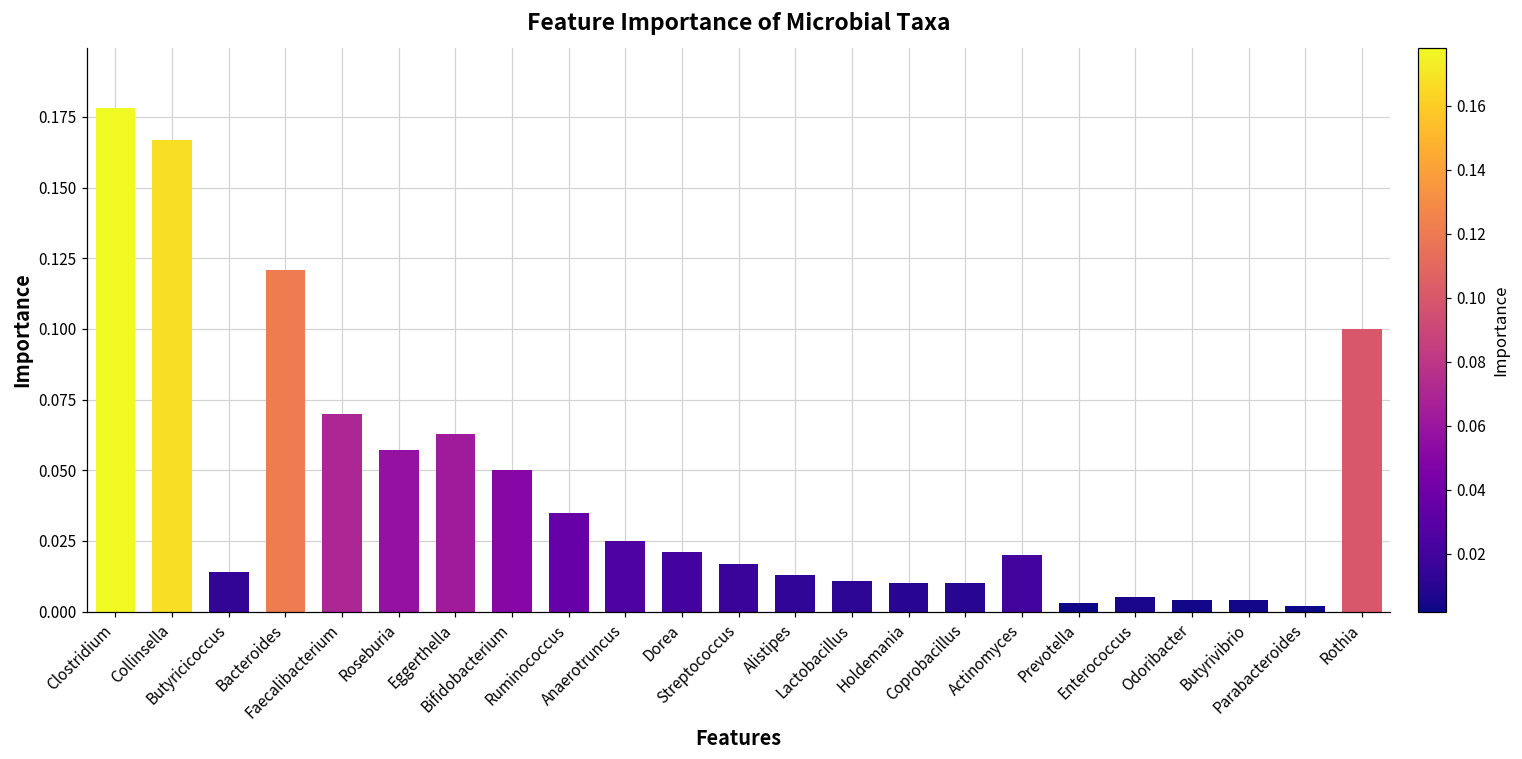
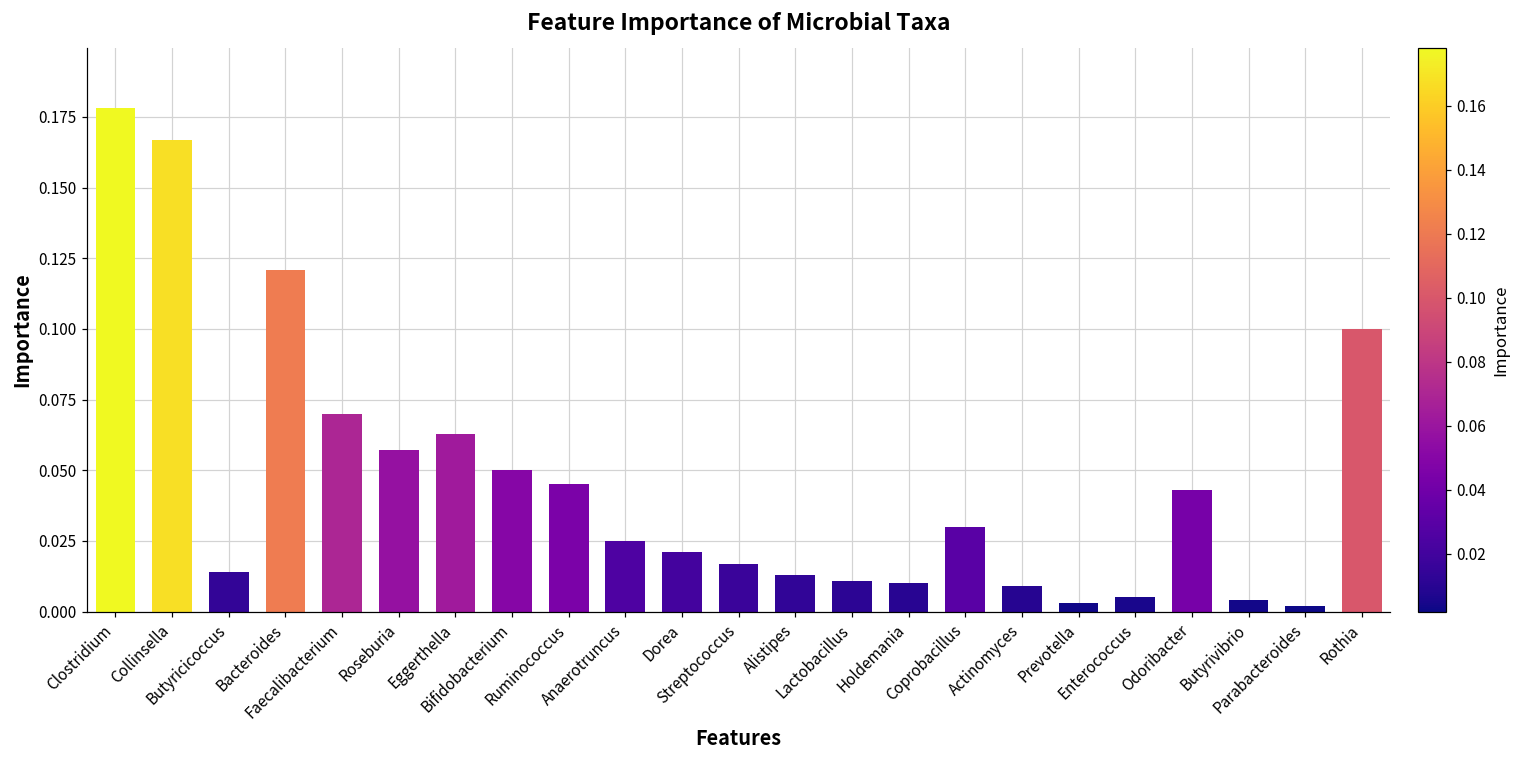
  {
    "Clostridium": 0.178,
    "Collinsella": 0.167,
    "Butyricicoccus": 0.014,
    "Bacteroides": 0.121,
    "Faecalibacterium": 0.070,
    "Roseburia": 0.057,
    "Eggerthella": 0.063,
    "Bifidobacterium": 0.050,
-   "Ruminococcus": 0.035,
+   "Ruminococcus": 0.045,
    "Anaerotruncus": 0.025,
    "Dorea": 0.021,
    "Streptococcus": 0.017,
    "Alistipes": 0.013,
    "Lactobacillus": 0.011,
    "Holdemania": 0.010,
-   "Coprobacillus": 0.01,
-   "Actinomyces": 0.020,
+   "Coprobacillus": 0.03,
+   "Actinomyces": 0.009,
    "Prevotella": 0.003,
    "Enterococcus": 0.005,
-   "Odoribacter": 0.004,
+   "Odoribacter": 0.043,
    "Butyrivibrio": 0.004,
    "Parabacteroides": 0.002,
    "Rothia": 0.100
  }
